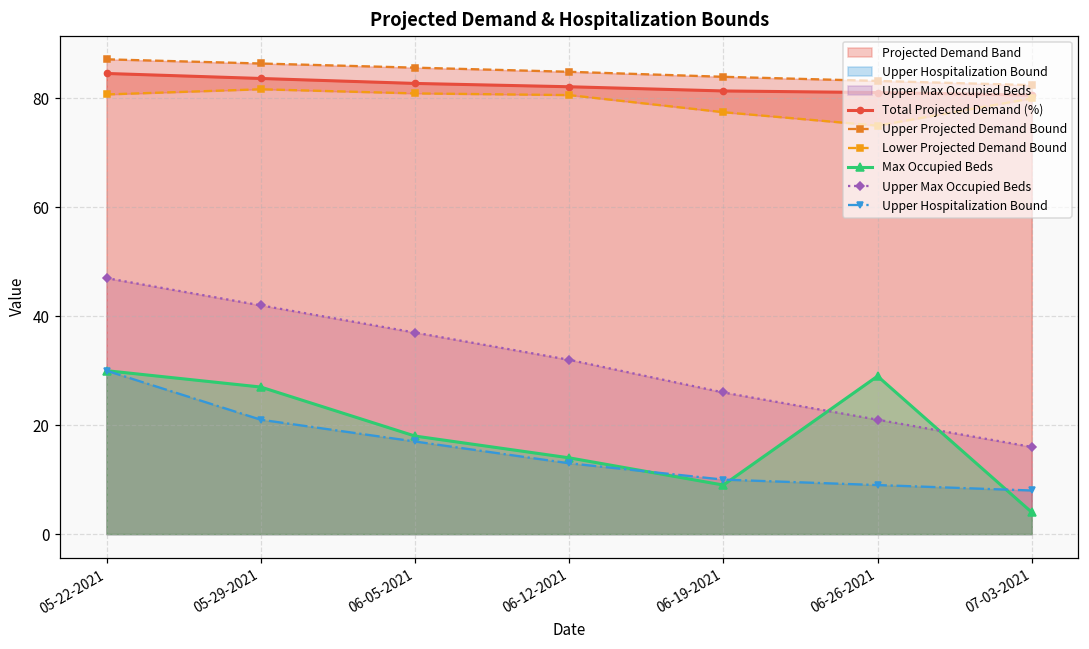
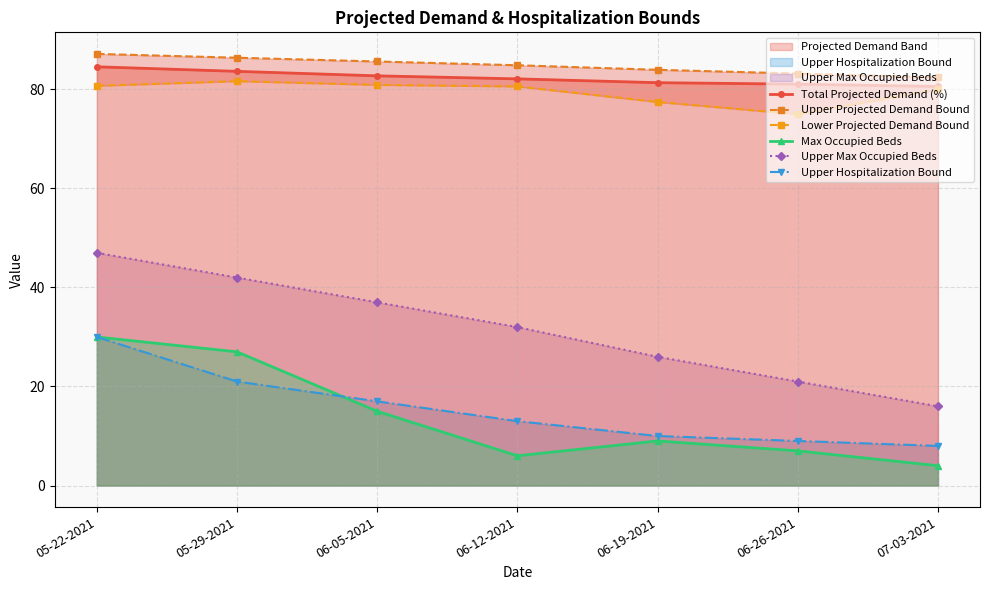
  {
    "Lower Projected Demand Bound": {
      "05-22-2021": 81,
      "05-29-2021": 82,
      "06-05-2021": 81,
      "06-12-2021": 81,
      "06-19-2021": 77
    },
    "Max Occupied Beds": {
      "05-29-2021": 27,
-     "06-05-2021": 18,
-     "06-12-2021": 14,
+     "06-05-2021": 15,
+     "06-12-2021": 6,
      "06-19-2021": 9,
-     "06-26-2021": 29,
+     "06-26-2021": 7,
      "07-03-2021": 4
    }
  }
